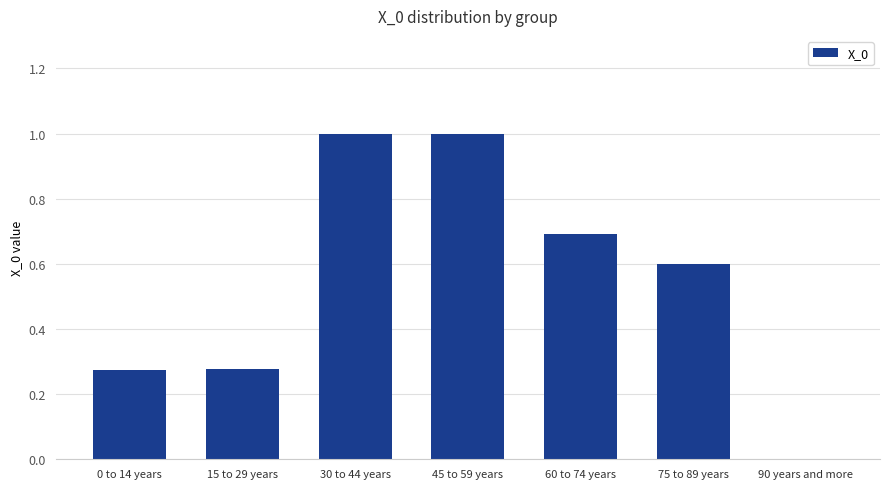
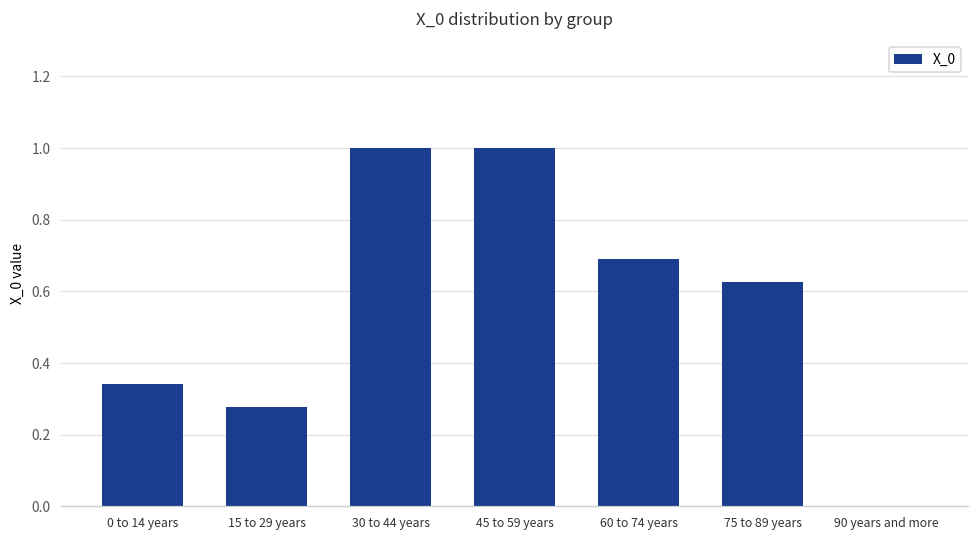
  {
-   "0 to 14 years": 0.27,
+   "0 to 14 years": 0.34,
    "15 to 29 years": 0.28,
    "30 to 44 years": 1.00,
    "45 to 59 years": 1.00,
    "60 to 74 years": 0.69,
-   "75 to 89 years": 0.60
+   "75 to 89 years": 0.63
  }
